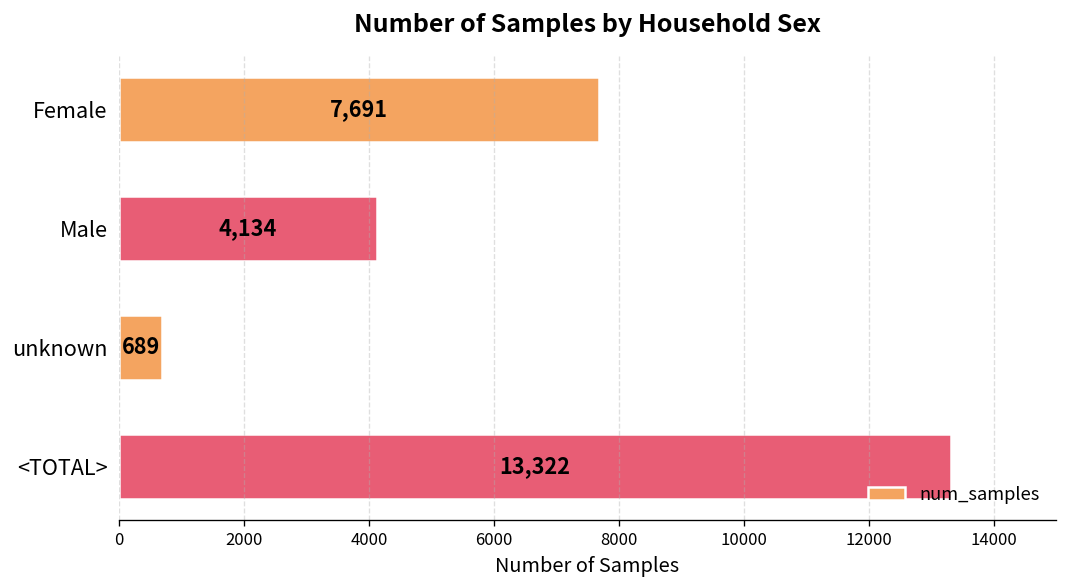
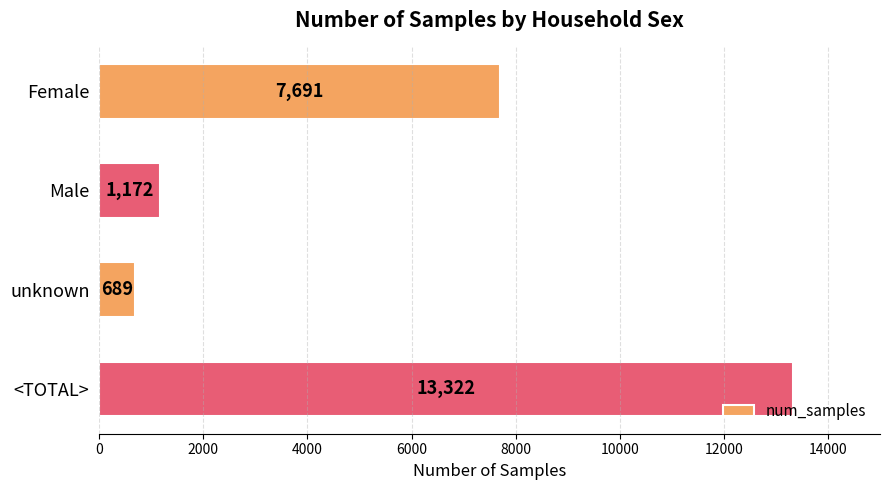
  {
    "Female": "7,691",
-   "Male": "4,134",
+   "Male": "1,172",
    "unknown": "689",
    "<TOTAL>": "13,322"
  }
